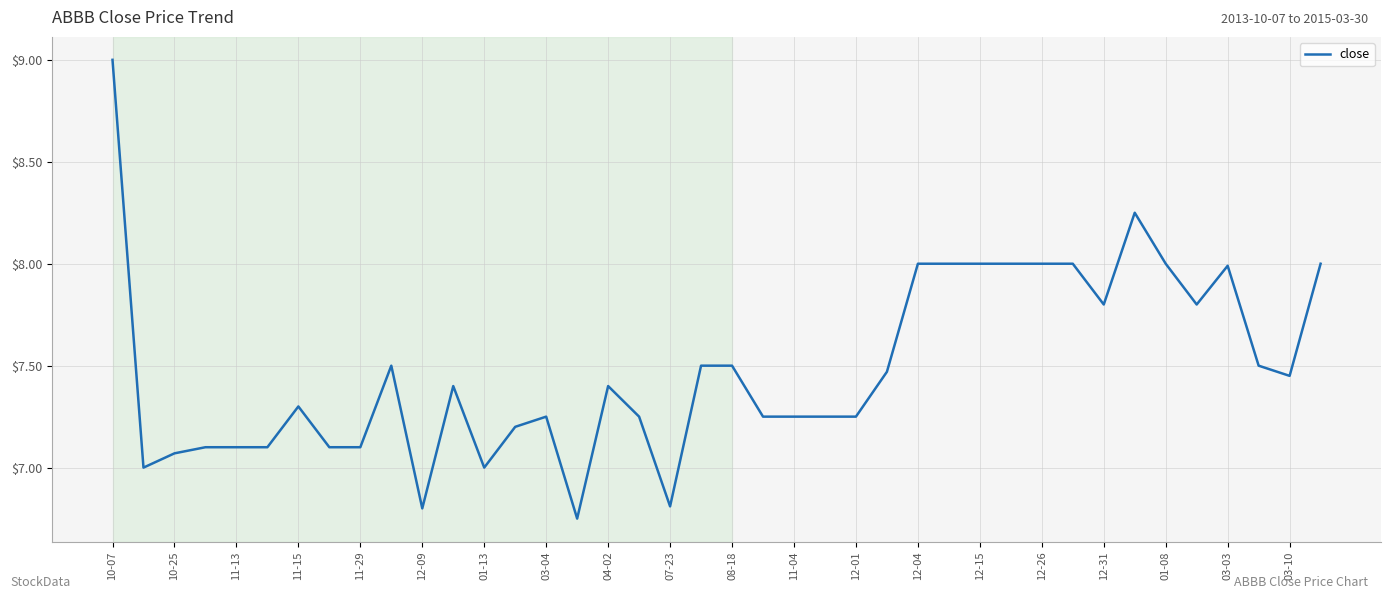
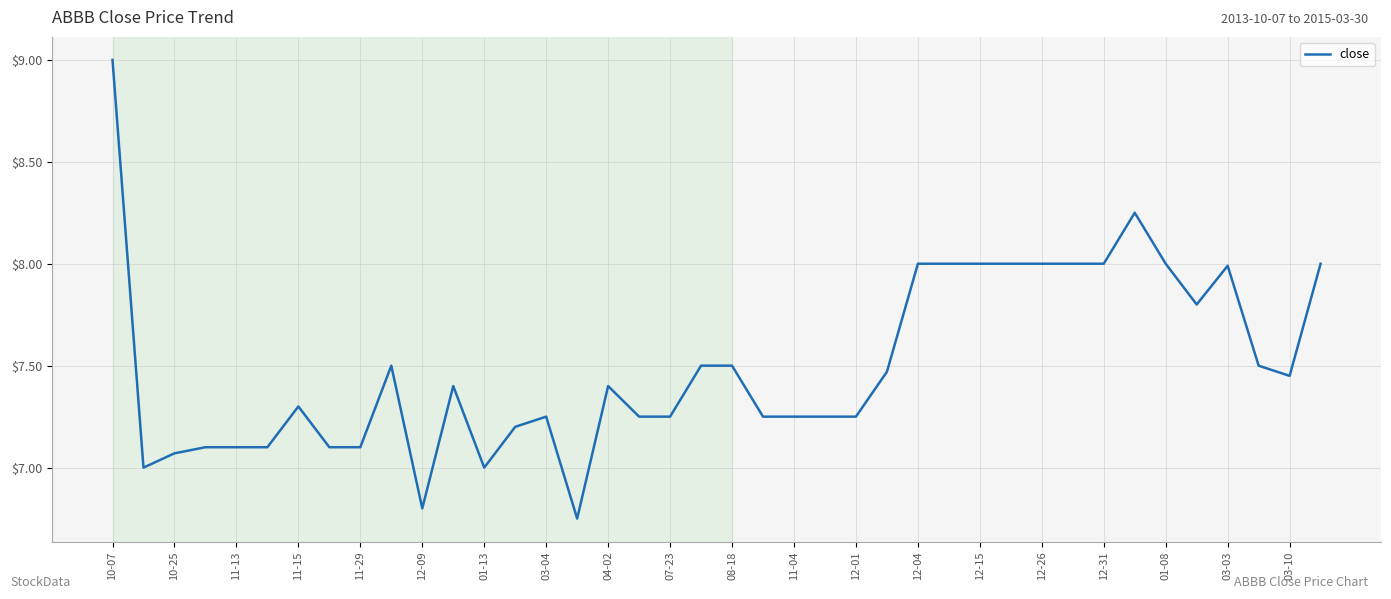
  {
    "10-07": "$9.00",
    "10-25": "$7.07",
    "11-13": "$7.10",
    "11-15": "$7.30",
    "11-29": "$7.10",
    "12-09": "$6.80",
    "01-13": "$7.00",
    "03-04": "$7.25",
    "04-02": "$7.40",
-   "07-23": "$6.81",
+   "07-23": "$7.25",
    "08-18": "$7.50",
    "11-04": "$7.25",
    "12-01": "$7.25",
    "12-04": "$8.00",
    "12-15": "$8.00",
    "12-26": "$8.00",
-   "12-31": "$7.8",
+   "12-31": "$8.0",
    "01-08": "$8.00",
    "03-03": "$7.99",
    "03-10": "$7.45"
  }
